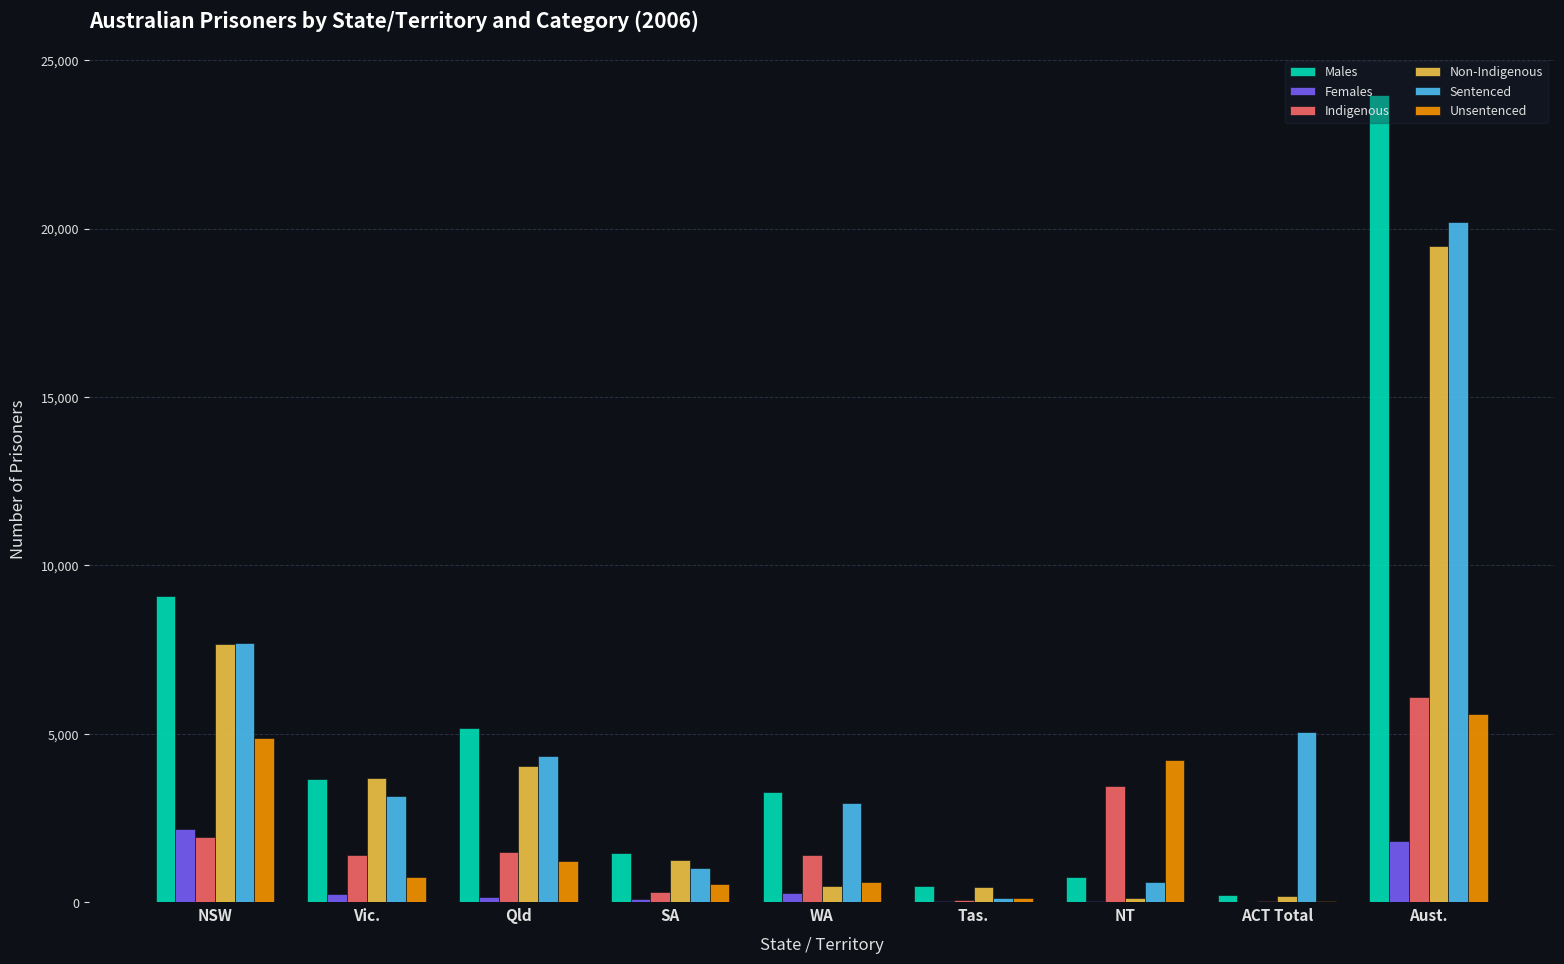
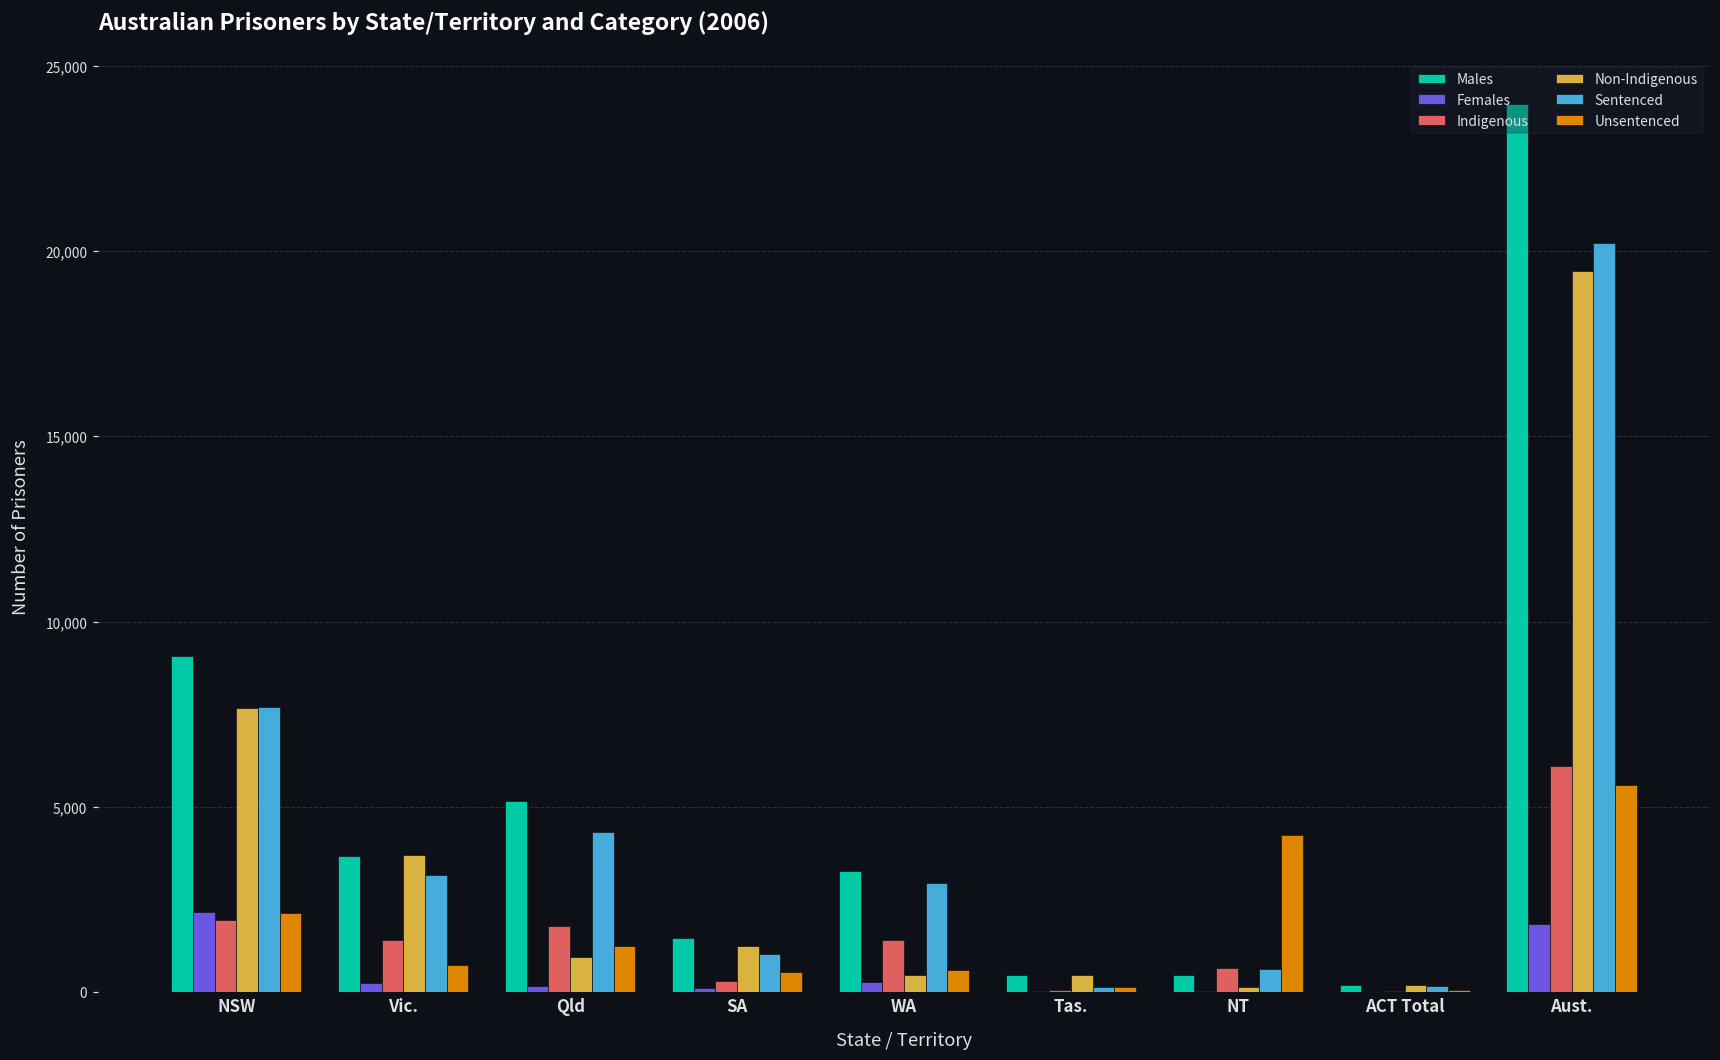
  {
    "Males": {
      "NSW": "9,100",
      "Vic.": "3,700",
      "Qld": "5,200",
      "SA": "1,500",
      "WA": "3,300",
      "Tas.": "500",
-     "NT": "800",
+     "NT": "500",
      "ACT Total": "200"
    },
    "Females": {
      "NSW": "2,200",
      "Vic.": "200",
      "Qld": "200",
      "SA": "100",
      "WA": "300",
      "Aust.": "1,800"
    },
    "Indigenous": {
      "NSW": "2,000",
      "Vic.": "1,400",
-     "Qld": "1,500",
+     "Qld": "1,800",
      "SA": "300",
      "WA": "1,400",
-     "NT": "3,400",
+     "NT": "700",
      "Aust.": "6,100"
    },
    "Non-Indigenous": {
      "NSW": "7,700",
      "Vic.": "3,700",
-     "Qld": "4,100",
+     "Qld": "900",
      "SA": "1,200",
      "WA": "500",
      "Tas.": "500",
      "NT": "100",
      "ACT Total": "200",
      "Aust.": "19,500"
    },
    "Sentenced": {
      "NSW": "7,700",
      "Vic.": "3,200",
      "Qld": "4,300",
      "SA": "1,000",
      "WA": "2,900",
      "Tas.": "100",
      "NT": "600",
-     "ACT Total": "5,100",
+     "ACT Total": "200",
      "Aust.": "20,200"
    },
    "Unsentenced": {
-     "NSW": "4,900",
+     "NSW": "2,100",
      "Vic.": "700",
      "Qld": "1,200",
      "SA": "500",
      "WA": "600",
      "Tas.": "100",
      "NT": "4,200",
      "Aust.": "5,600"
    }
  }
